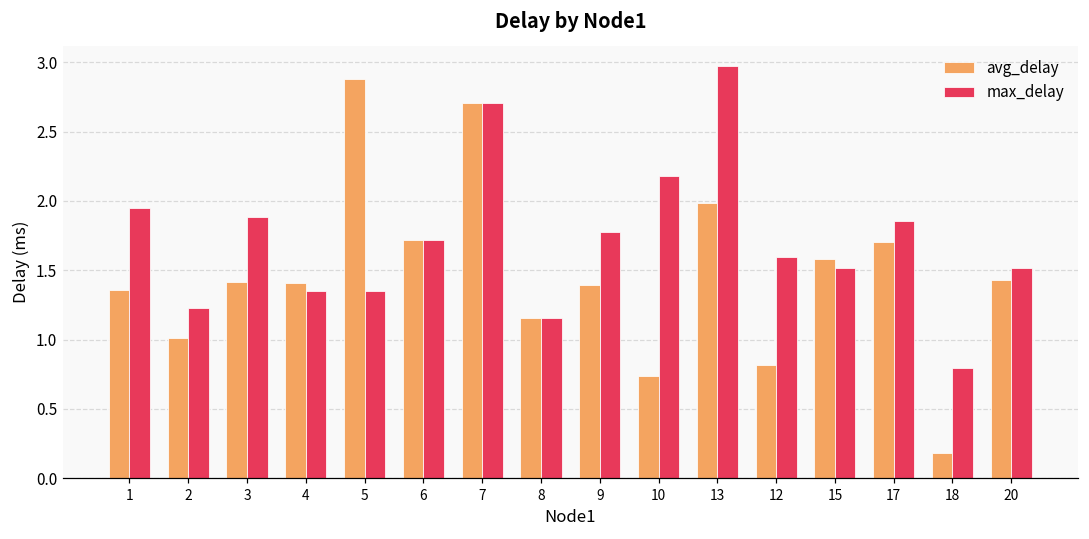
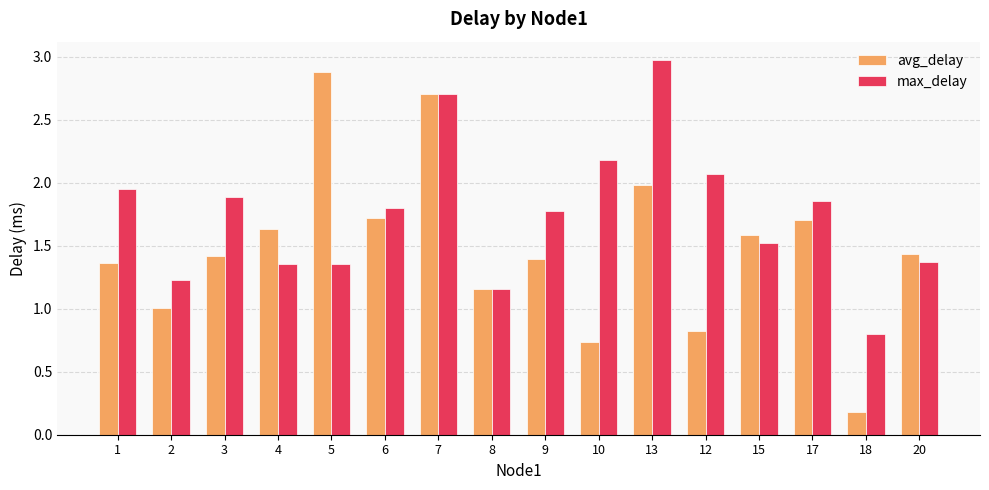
  {
    "avg_delay": {
      "1": 1.36,
      "2": 1.01,
      "3": 1.42,
-     "4": 1.41,
+     "4": 1.63,
      "5": 2.88,
      "6": 1.72,
      "7": 2.70,
      "8": 1.16,
      "9": 1.39,
      "10": 0.74,
      "13": 1.98,
      "12": 0.82,
      "15": 1.58,
      "17": 1.71,
      "18": 0.18,
      "20": 1.43
    },
    "max_delay": {
      "1": 1.95,
      "2": 1.23,
      "3": 1.89,
      "4": 1.35,
      "5": 1.35,
-     "6": 1.72,
+     "6": 1.80,
      "7": 2.70,
      "8": 1.16,
      "9": 1.78,
      "10": 2.18,
      "13": 2.97,
-     "12": 1.59,
+     "12": 2.07,
      "15": 1.52,
      "17": 1.86,
      "18": 0.80,
-     "20": 1.52
+     "20": 1.37
    }
  }
